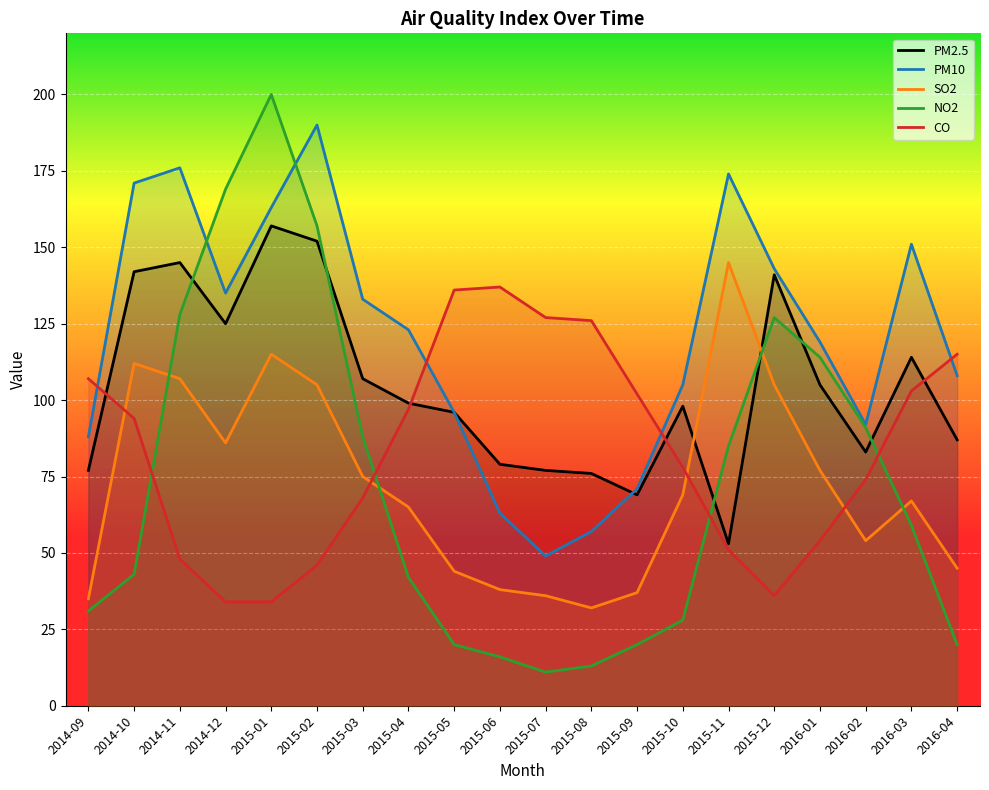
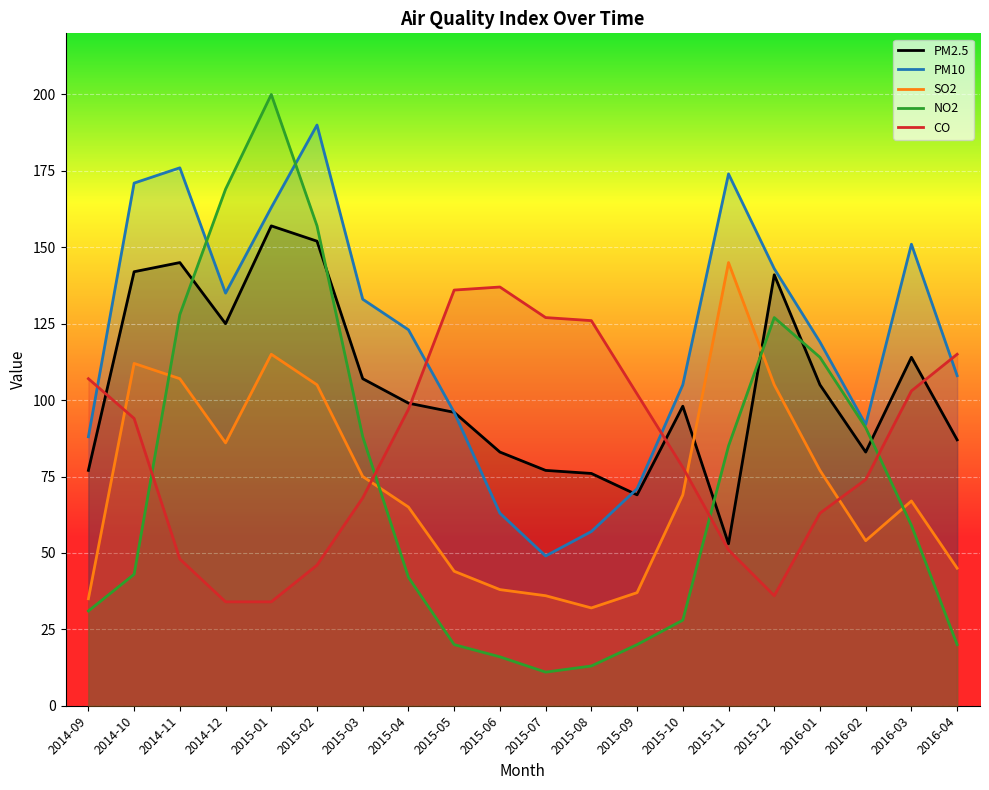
  {
    "PM2.5": {
      "2014-09": 77,
      "2014-10": 142,
      "2014-11": 145,
      "2014-12": 125,
      "2015-01": 157,
      "2015-02": 152,
      "2015-03": 107,
      "2015-04": 99,
-     "2015-06": 79,
+     "2015-06": 83,
      "2015-07": 77,
      "2015-08": 76,
      "2015-09": 69,
      "2015-10": 98,
      "2015-11": 53,
      "2015-12": 141,
      "2016-01": 105,
      "2016-02": 83,
      "2016-03": 114,
      "2016-04": 87
    },
    "PM10": {
      "2014-09": 88,
      "2014-10": 171,
      "2014-11": 176,
      "2014-12": 135,
      "2015-01": 163,
      "2015-02": 190,
      "2015-03": 133,
      "2015-04": 123,
      "2015-06": 63,
      "2015-07": 49,
      "2015-08": 57,
      "2015-09": 71,
      "2015-10": 105,
      "2015-11": 174,
      "2015-12": 143,
      "2016-01": 119,
      "2016-02": 92,
      "2016-03": 151,
      "2016-04": 108
    },
    "SO2": {
      "2014-09": 35,
      "2014-10": 112,
      "2014-11": 107,
      "2014-12": 86,
      "2015-01": 115,
      "2015-02": 105,
      "2015-03": 75,
      "2015-04": 65,
      "2015-05": 44,
      "2015-06": 38,
      "2015-07": 36,
      "2015-08": 32,
      "2015-09": 37,
      "2015-10": 69,
      "2015-11": 145,
      "2015-12": 105,
      "2016-01": 77,
      "2016-02": 54,
      "2016-03": 67,
      "2016-04": 45
    },
    "NO2": {
      "2014-09": 31,
      "2014-10": 43,
      "2014-11": 128,
      "2014-12": 169,
      "2015-01": 200,
      "2015-02": 157,
      "2015-03": 88,
      "2015-04": 42,
      "2015-05": 20,
      "2015-06": 16,
      "2015-07": 11,
      "2015-08": 13,
      "2015-09": 20,
      "2015-10": 28,
      "2015-11": 85,
      "2015-12": 127,
      "2016-01": 114,
      "2016-02": 91,
      "2016-03": 59,
      "2016-04": 20
    },
    "CO": {
      "2014-09": 107,
      "2014-10": 94,
      "2014-11": 48,
      "2014-12": 34,
      "2015-01": 34,
      "2015-02": 46,
      "2015-03": 68,
      "2015-04": 97,
      "2015-05": 136,
      "2015-06": 137,
      "2015-07": 127,
      "2015-08": 126,
      "2015-09": 102,
      "2015-10": 78,
      "2015-11": 51,
      "2015-12": 36,
-     "2016-01": 54,
+     "2016-01": 63,
      "2016-02": 74,
      "2016-03": 103,
      "2016-04": 115
    }
  }
